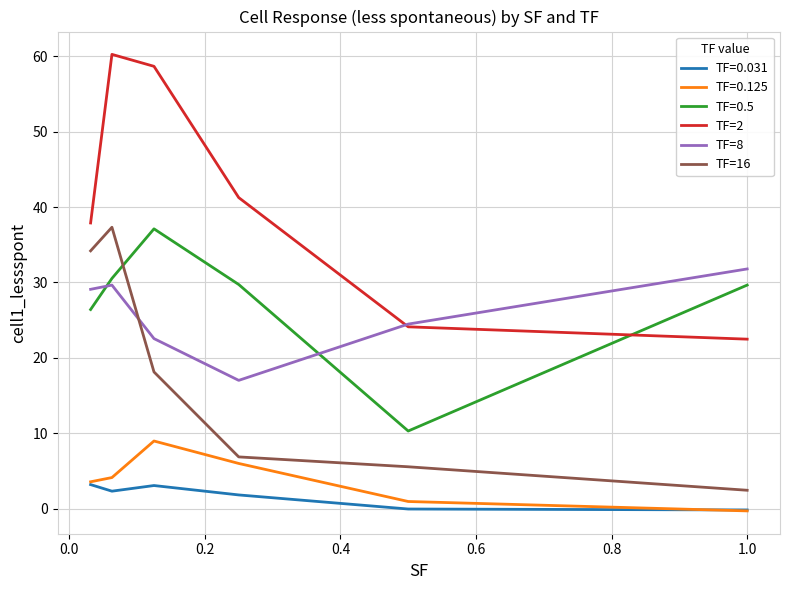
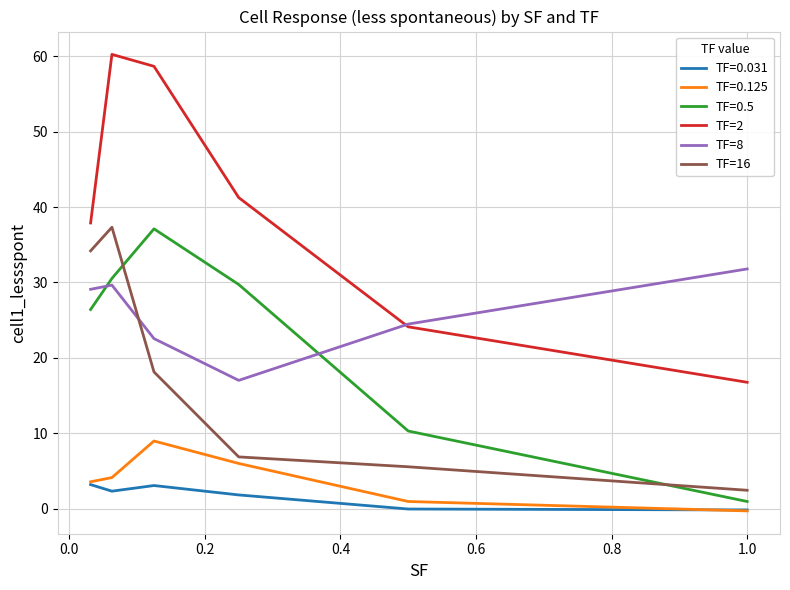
  {
    "TF=0.5": {
-     "1.0": 30
+     "1.0": 1
    },
    "TF=2": {
-     "1.0": 22
+     "1.0": 17
    },
    "TF=8": {
      "1.0": 32
    },
    "TF=16": {
      "1.0": 2
    }
  }
